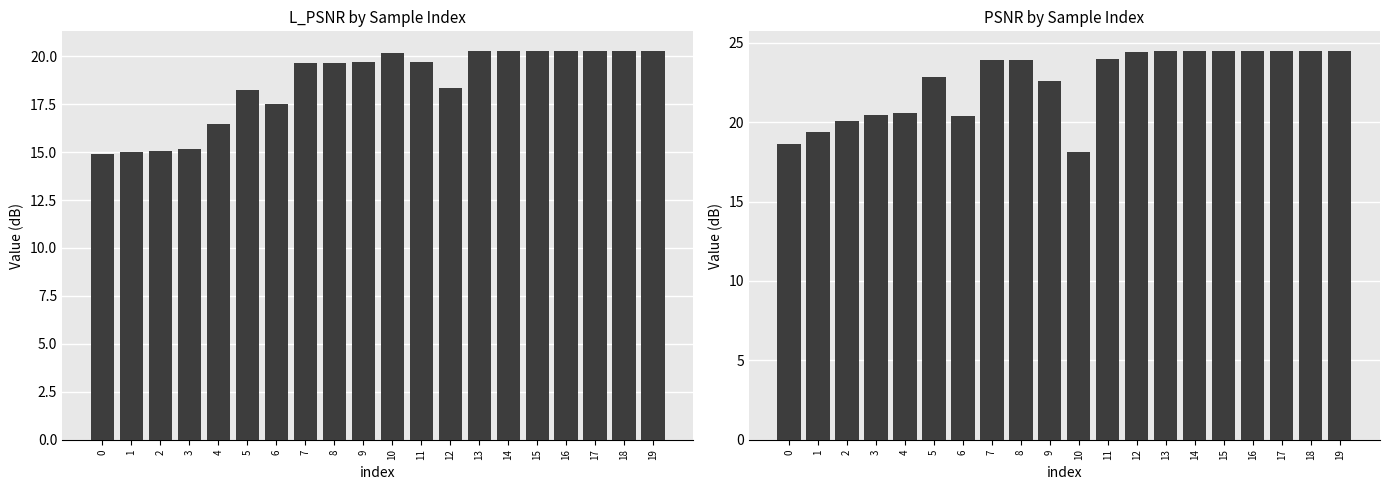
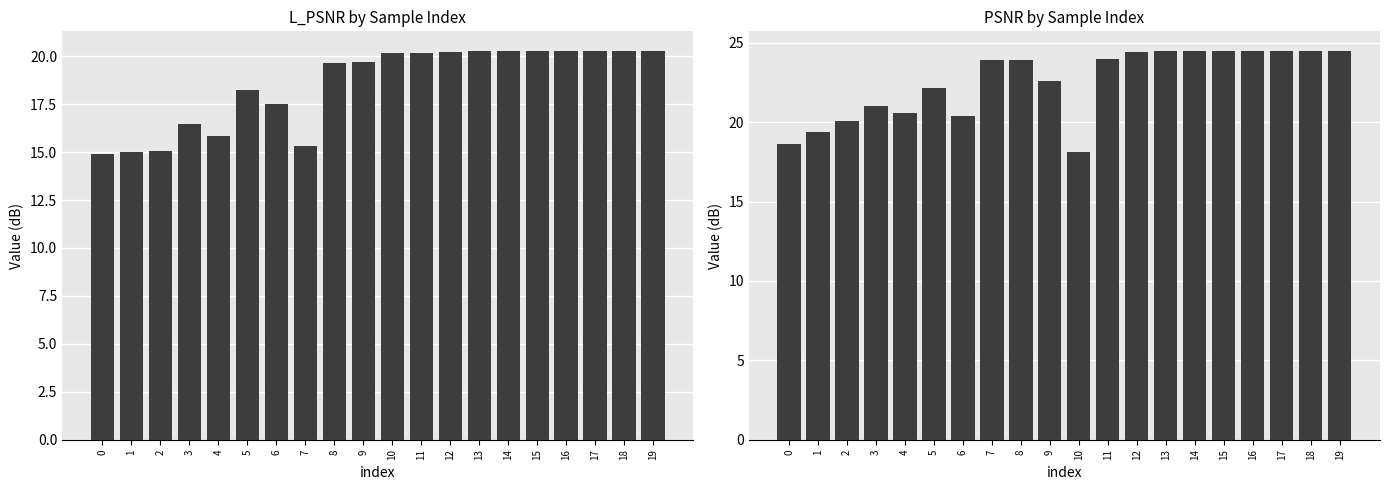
  {
    "L_PSNR by Sample Index": {
      "0": 14.9,
      "1": 15.0,
      "2": 15.1,
-     "3": 15.1,
-     "4": 16.5,
+     "3": 16.5,
+     "4": 15.8,
      "5": 18.2,
      "6": 17.5,
-     "7": 19.7,
+     "7": 15.3,
      "8": 19.7,
      "9": 19.7,
      "10": 20.2,
-     "11": 19.7,
-     "12": 18.4,
+     "11": 20.1,
+     "12": 20.2,
      "13": 20.3,
      "14": 20.3,
      "15": 20.3,
      "16": 20.3,
      "17": 20.3,
      "18": 20.3,
      "19": 20.3
    },
    "PSNR by Sample Index": {
      "0": 18.6,
      "1": 19.4,
      "2": 20.1,
-     "3": 20.4,
+     "3": 21.0,
      "4": 20.6,
-     "5": 22.8,
+     "5": 22.2,
      "6": 20.4,
      "7": 23.9,
      "8": 23.9,
      "9": 22.6,
      "10": 18.1,
      "11": 24.0,
      "12": 24.4,
      "13": 24.5,
      "14": 24.5,
      "15": 24.5,
      "16": 24.5,
      "17": 24.5,
      "18": 24.5,
      "19": 24.5
    }
  }
